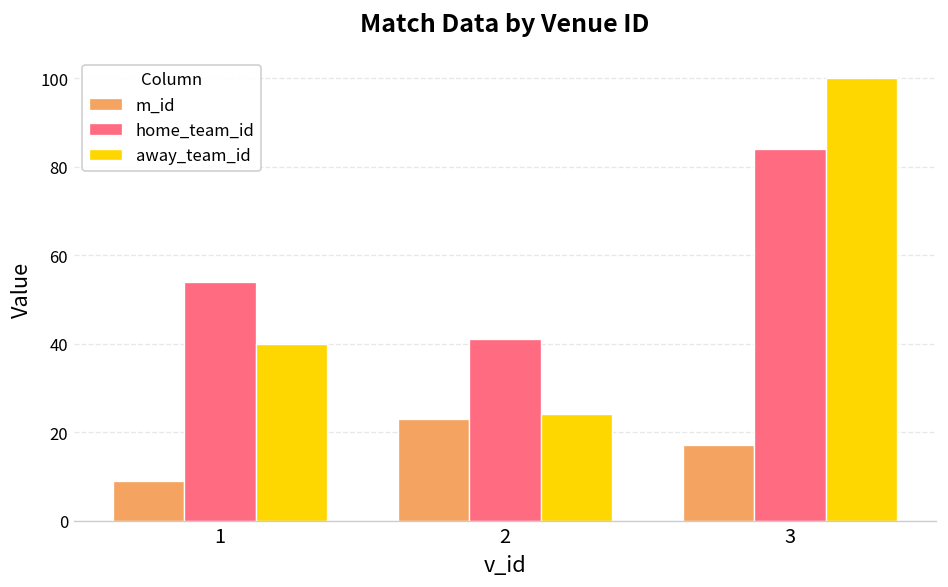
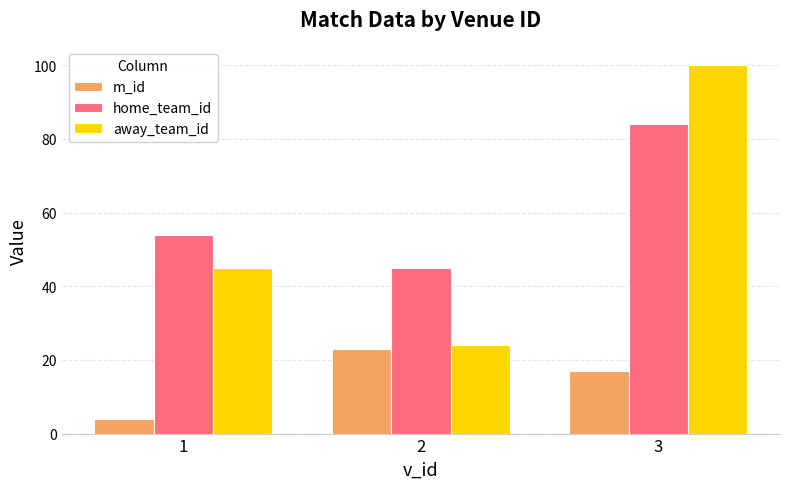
  {
    "m_id": {
-     "1": 9,
+     "1": 4,
      "2": 23,
      "3": 17
    },
    "home_team_id": {
      "1": 54,
-     "2": 41,
+     "2": 45,
      "3": 84
    },
    "away_team_id": {
-     "1": 40,
+     "1": 45,
      "2": 24,
      "3": 100
    }
  }
